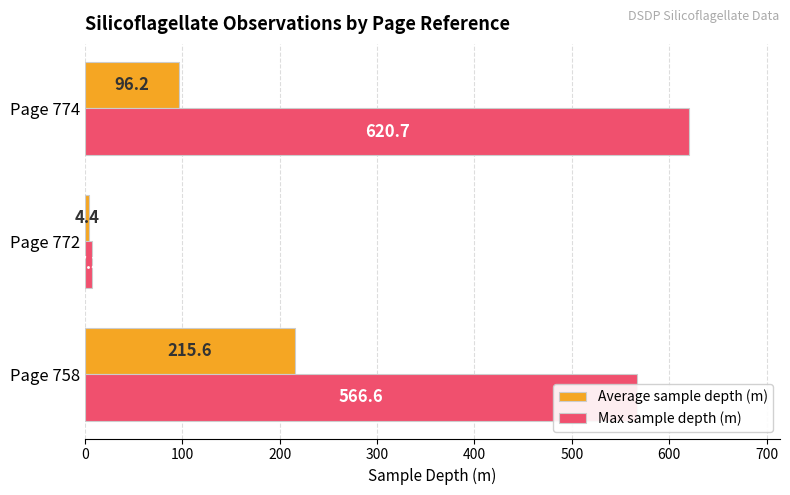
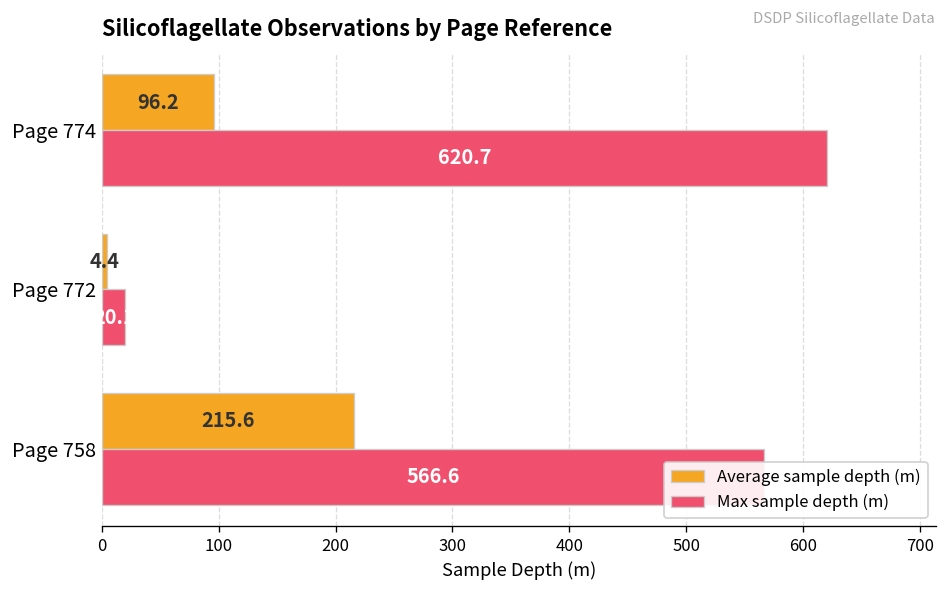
  {
    "Average sample depth (m)": {
      "Page 774": 96.2,
      "Page 772": 4.4,
      "Page 758": 215.6
    },
    "Max sample depth (m)": {
-     "Page 772": 10
+     "Page 772": 20
    }
  }
